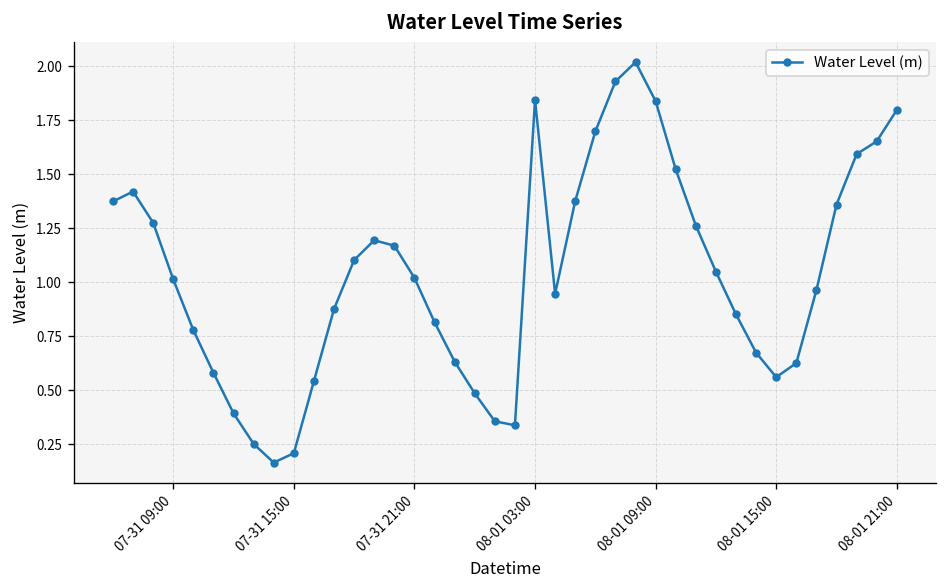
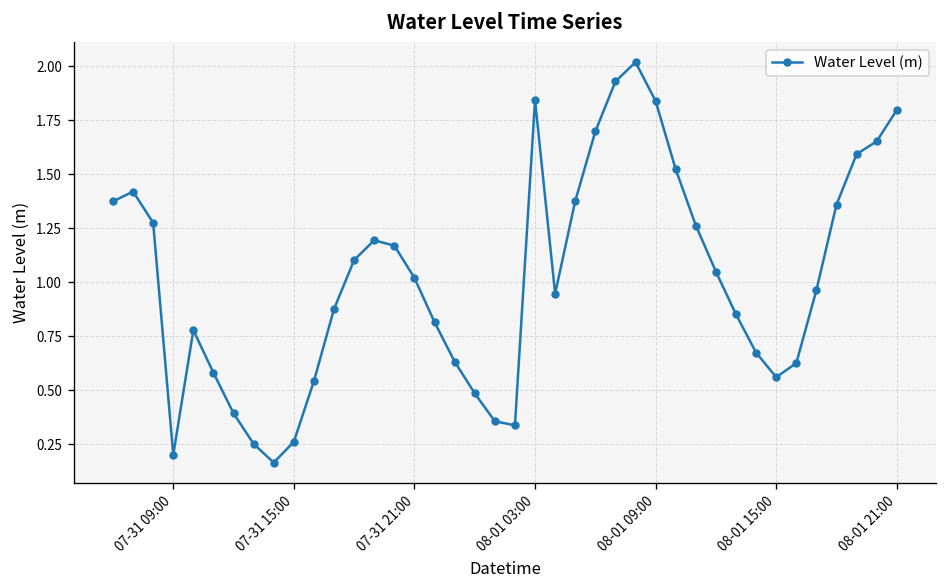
  {
-   "07-31 09:00": 1.01,
-   "07-31 15:00": 0.21,
+   "07-31 09:00": 0.20,
+   "07-31 15:00": 0.26,
    "07-31 21:00": 1.02,
    "08-01 03:00": 1.84,
    "08-01 09:00": 1.84,
    "08-01 15:00": 0.56,
    "08-01 21:00": 1.80
  }
